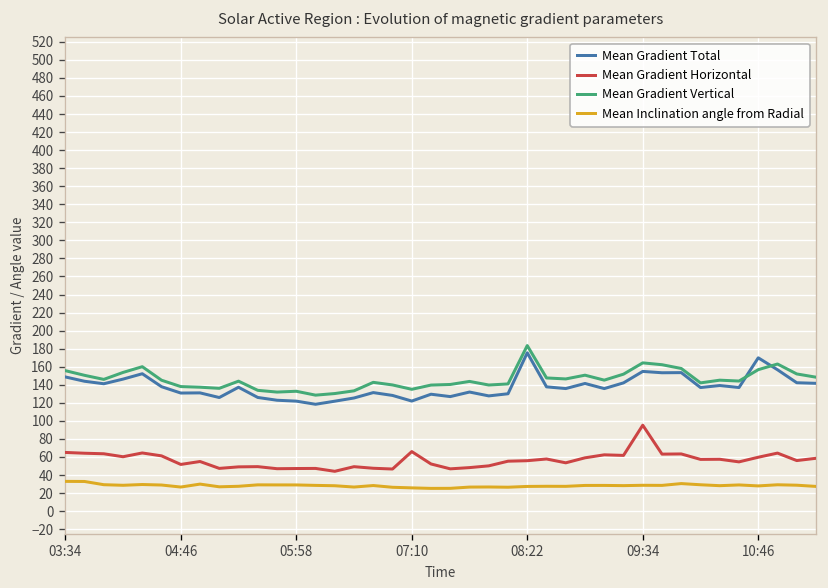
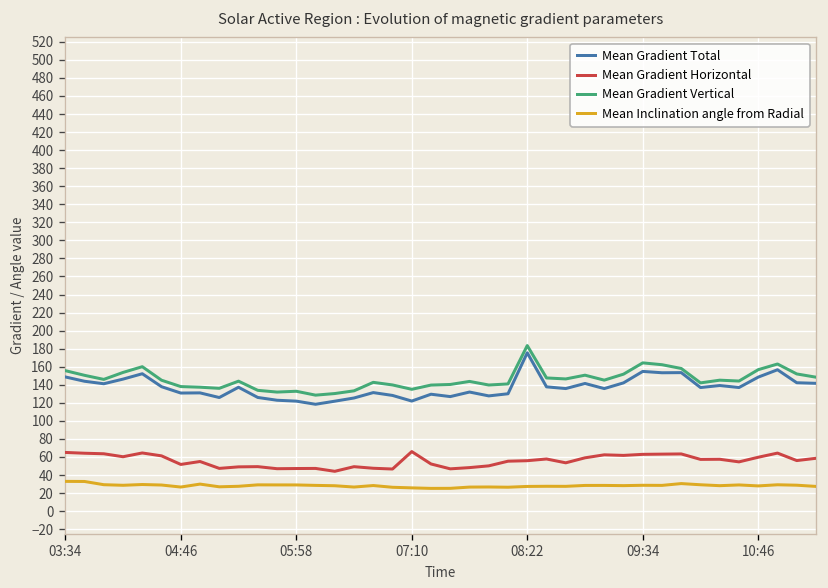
  {
    "Mean Gradient Total": {
      "03:34": 150,
      "04:46": 130,
      "05:58": 120,
      "07:10": 120,
      "08:22": 180,
      "09:34": 150,
-     "10:46": 170
+     "10:46": 150
    },
    "Mean Gradient Horizontal": {
      "03:34": 70,
      "04:46": 50,
      "05:58": 50,
      "07:10": 70,
      "08:22": 60,
-     "09:34": 100,
+     "09:34": 60,
      "10:46": 60
    },
    "Mean Gradient Vertical": {
      "03:34": 160,
      "04:46": 140,
      "05:58": 130,
      "07:10": 130,
      "08:22": 180,
      "09:34": 160,
      "10:46": 160
    },
    "Mean Inclination angle from Radial": {
      "03:34": 30,
      "04:46": 30,
      "05:58": 30,
      "07:10": 30,
      "08:22": 30,
      "09:34": 30,
      "10:46": 30
    }
  }
